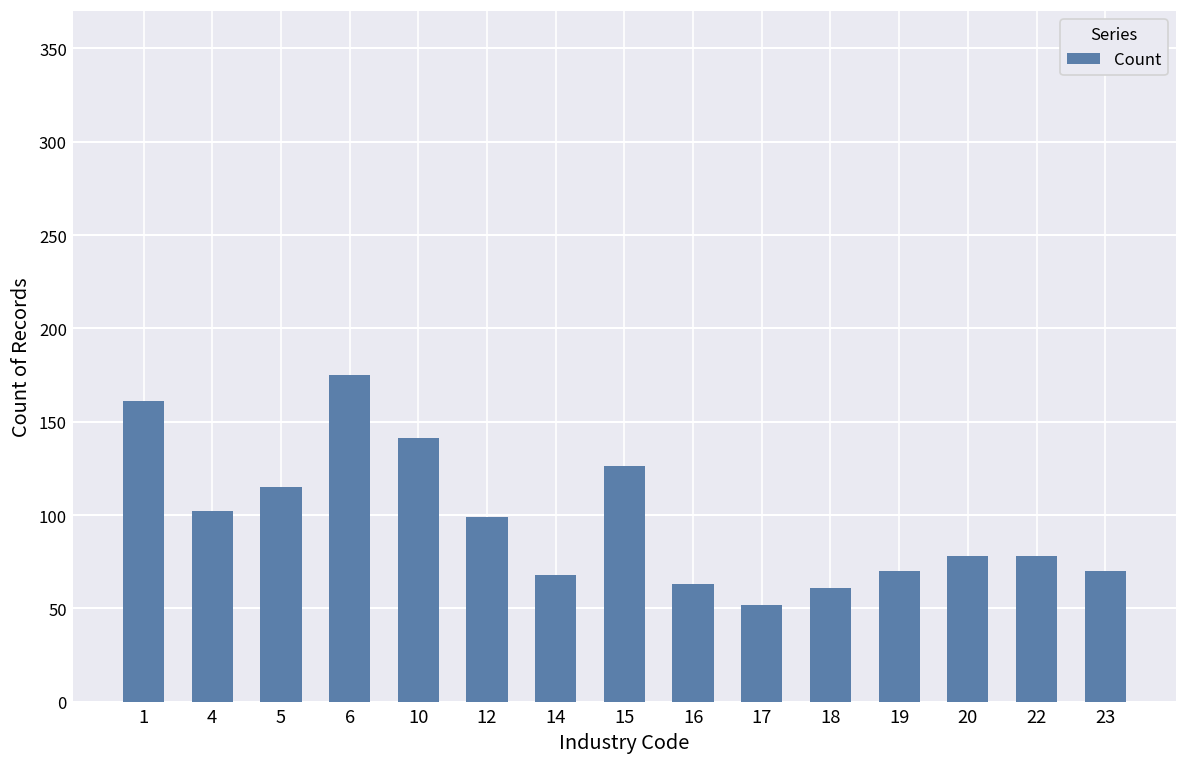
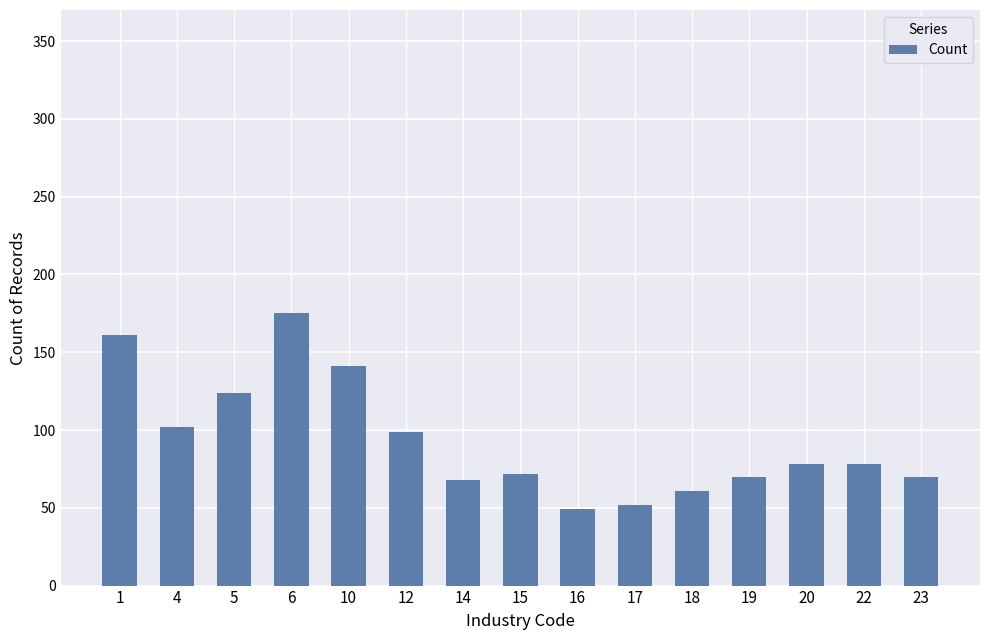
  {
    "1": 161,
    "4": 102,
-   "5": 115,
+   "5": 124,
    "6": 175,
    "10": 141,
    "12": 99,
    "14": 68,
-   "15": 126,
-   "16": 63,
+   "15": 72,
+   "16": 49,
    "17": 52,
    "18": 61,
    "19": 70,
    "20": 78,
    "22": 78,
    "23": 70
  }
